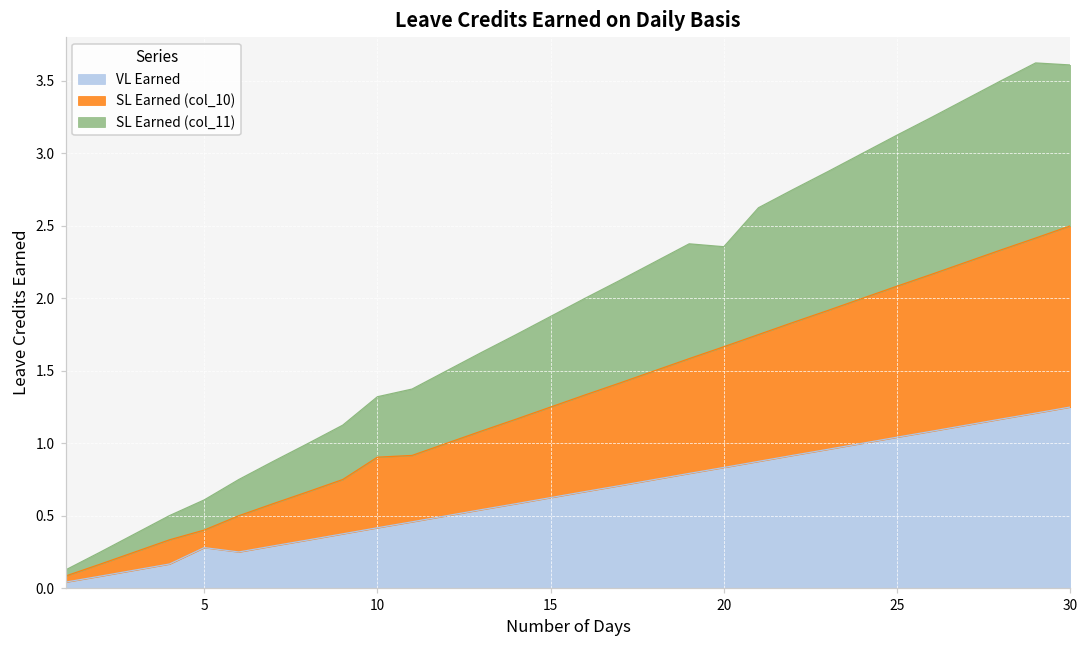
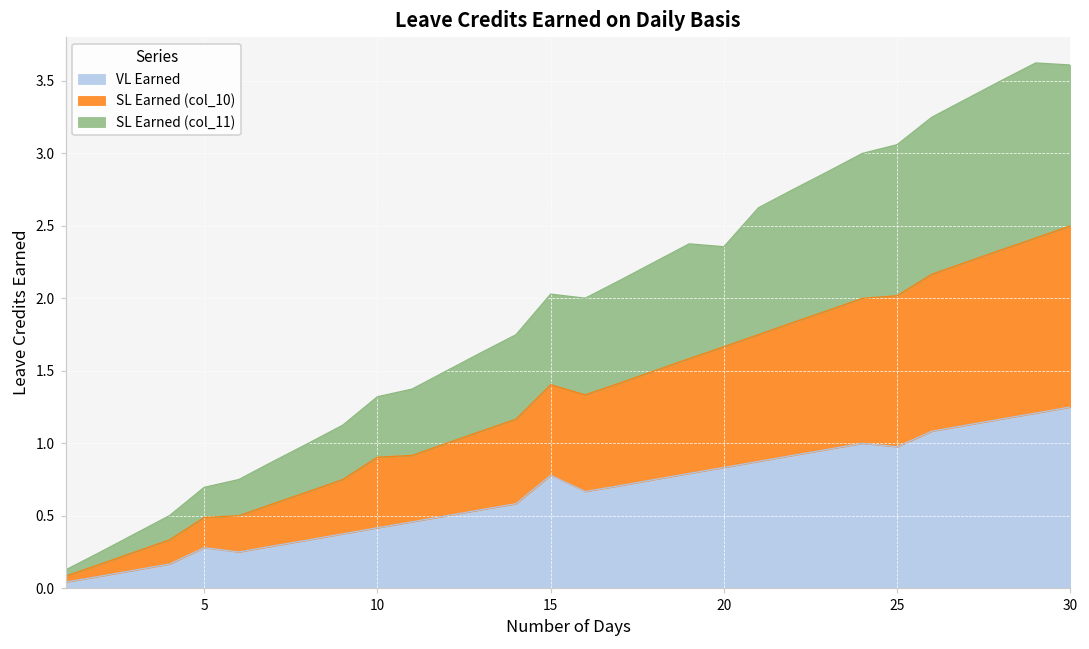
  {
    "VL Earned": {
      "5": 0.28,
      "10": 0.42,
-     "15": 0.63,
+     "15": 0.78,
      "20": 0.83,
-     "25": 1.04,
+     "25": 0.98,
      "30": 1.25
    },
    "SL Earned (col_10)": {
-     "5": 0.12,
+     "5": 0.21,
      "10": 0.49,
      "15": 0.62,
      "20": 0.83,
      "25": 1.04,
      "30": 1.25
    },
    "SL Earned (col_11)": {
      "5": 0.21,
      "10": 0.42,
      "15": 0.63,
      "20": 0.69,
      "25": 1.04,
      "30": 1.11
    }
  }
